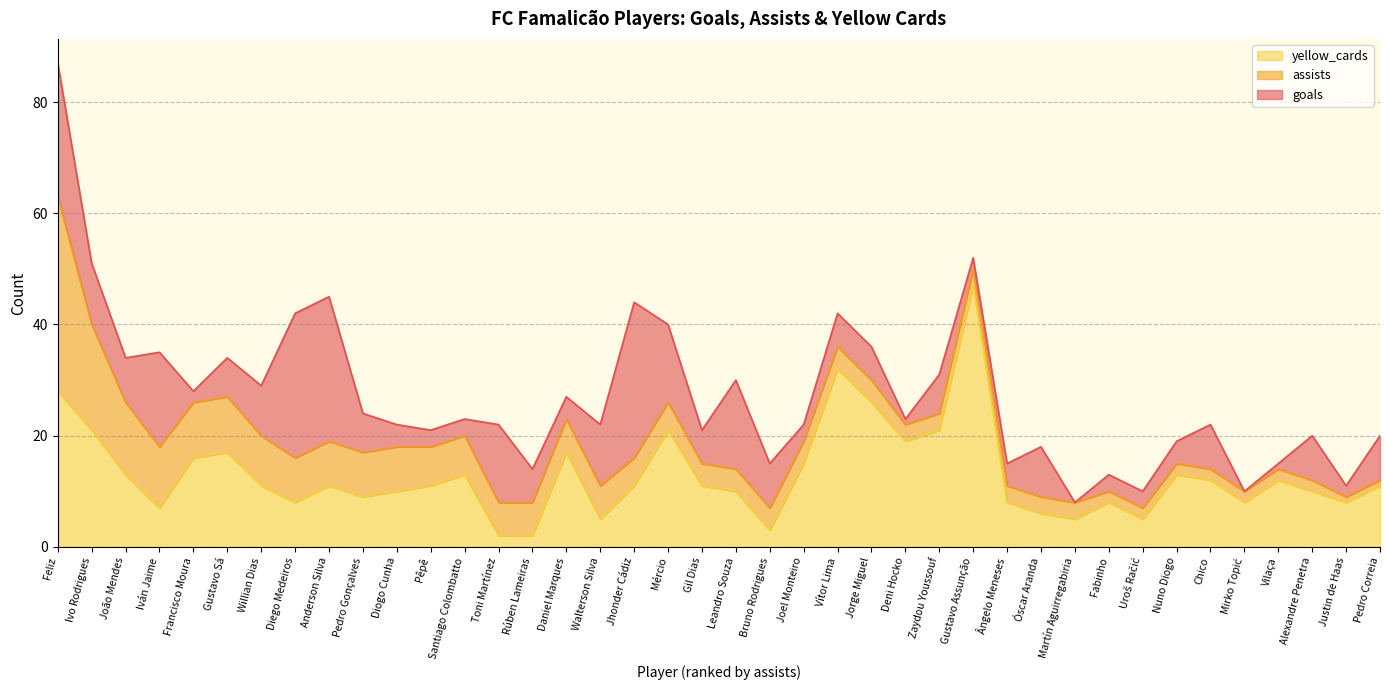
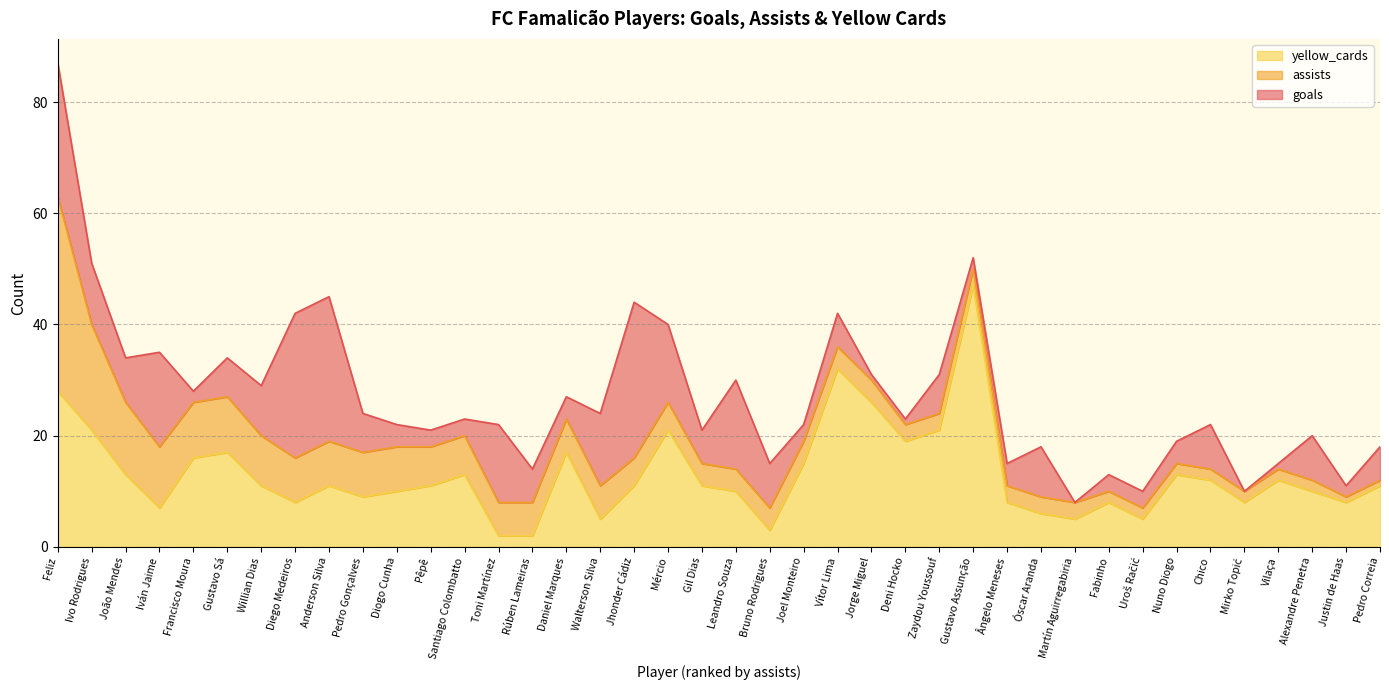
  {
    "goals": {
      "Feliz": 24,
      "Ivo Rodrigues": 11,
      "João Mendes": 8,
      "Iván Jaime": 17,
      "Francisco Moura": 2,
      "Gustavo Sá": 7,
      "Willian Dias": 9,
      "Diego Medeiros": 26,
      "Anderson Silva": 26,
      "Pedro Gonçalves": 7,
      "Diogo Cunha": 4,
      "Pêpê": 3,
      "Santiago Colombatto": 3,
      "Toni Martínez": 14,
      "Rúben Lameiras": 6,
      "Daniel Marques": 4,
-     "Walterson Silva": 11,
+     "Walterson Silva": 13,
      "Jhonder Cádiz": 28,
      "Mércio": 14,
      "Gil Dias": 6,
      "Leandro Souza": 16,
      "Bruno Rodrigues": 8,
      "Joel Monteiro": 3,
      "Vítor Lima": 6,
-     "Jorge Miguel": 6,
+     "Jorge Miguel": 1,
      "Deni Hocko": 1,
      "Zaydou Youssouf": 7,
      "Gustavo Assunção": 2,
      "Ângelo Meneses": 4,
      "Óscar Aranda": 9,
      "Fabinho": 3,
      "Uroš Račić": 3,
      "Nuno Diogo": 4,
      "Chico": 8,
      "Vilaça": 1,
      "Alexandre Penetra": 8,
      "Justin de Haas": 2,
-     "Pedro Correia": 8
+     "Pedro Correia": 6
    }
  }
